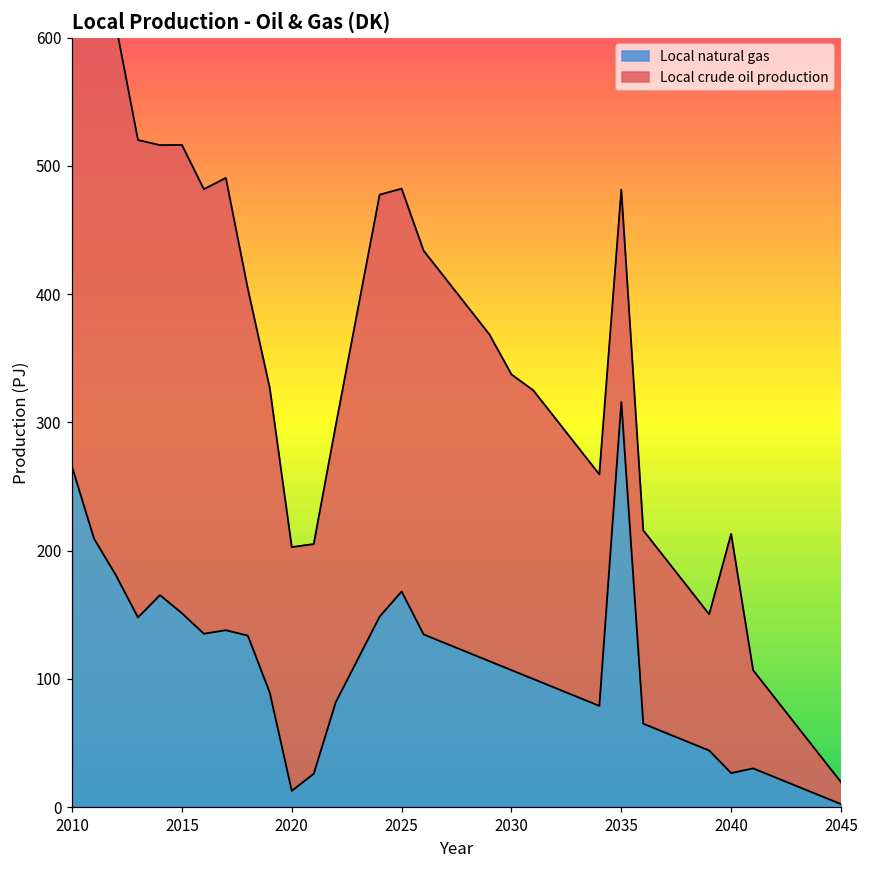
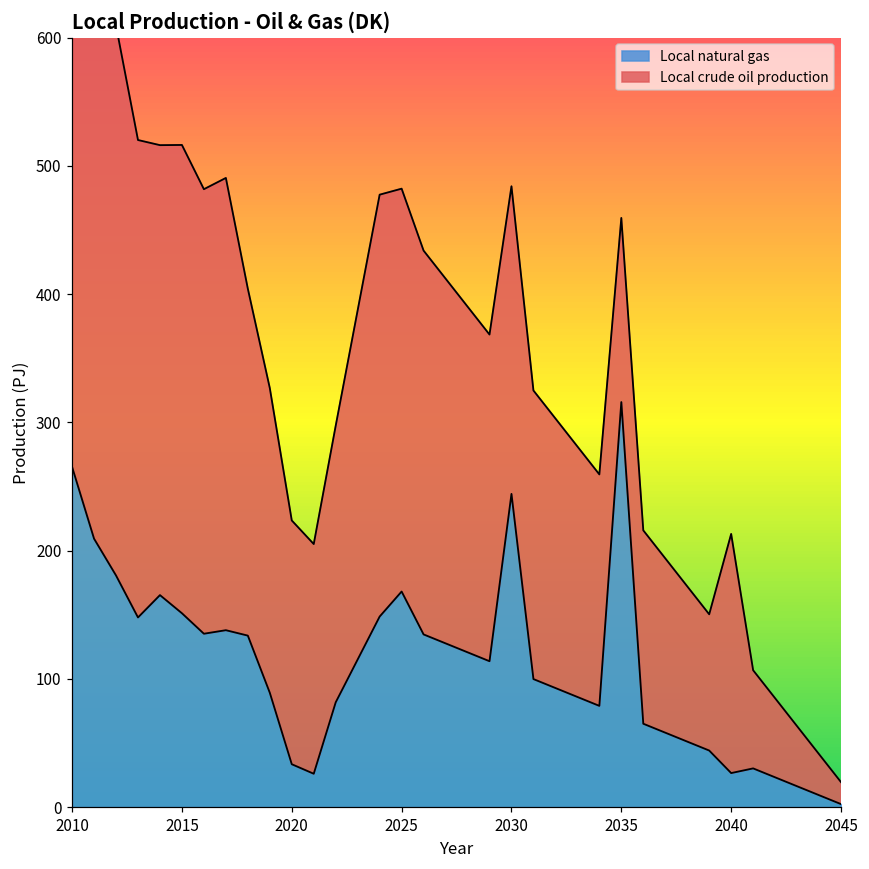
  {
    "Local natural gas": {
      "2010": 265,
      "2015": 151,
-     "2020": 13,
+     "2020": 33,
      "2025": 168,
-     "2030": 107,
+     "2030": 244,
      "2035": 316,
      "2040": 27,
      "2045": 2
    },
    "Local crude oil production": {
      "2015": 365,
      "2020": 190,
      "2025": 314,
-     "2030": 231,
-     "2035": 166,
+     "2030": 240,
+     "2035": 144,
      "2040": 186,
      "2045": 17
    }
  }
